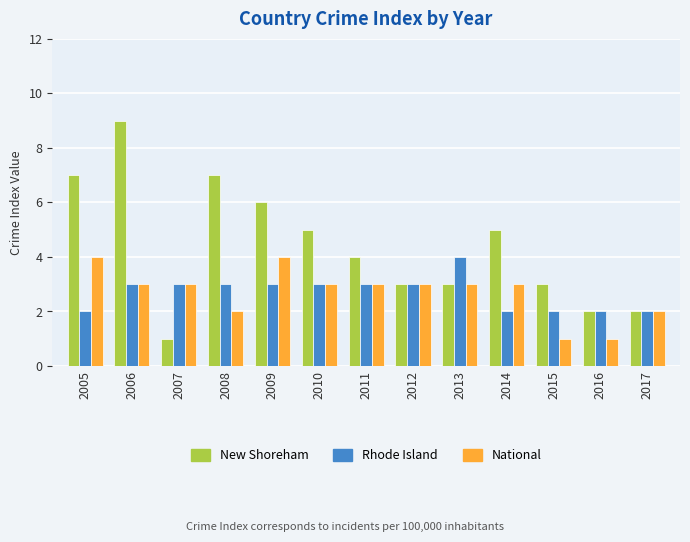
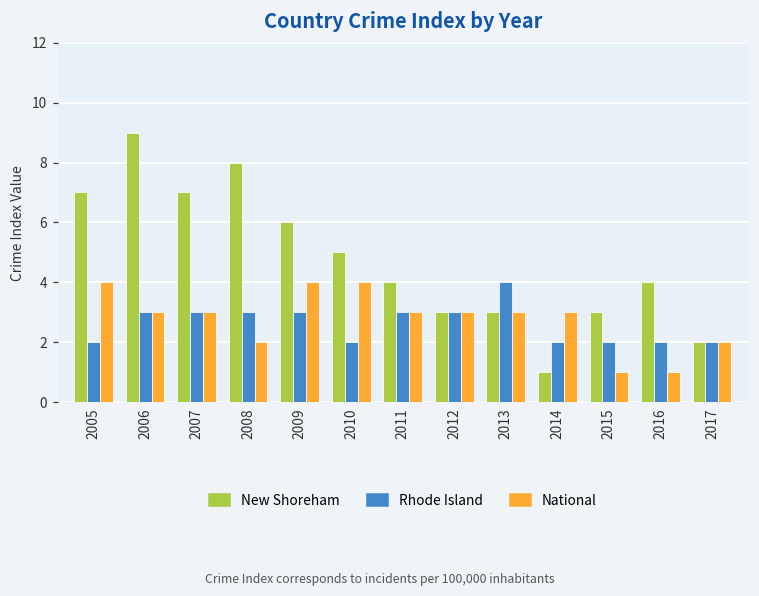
  {
    "New Shoreham": {
      "2005": 7,
      "2006": 9,
-     "2007": 1,
-     "2008": 7,
+     "2007": 7,
+     "2008": 8,
      "2009": 6,
      "2010": 5,
      "2011": 4,
      "2012": 3,
      "2013": 3,
-     "2014": 5,
+     "2014": 1,
      "2015": 3,
-     "2016": 2,
+     "2016": 4,
      "2017": 2
    },
    "Rhode Island": {
      "2005": 2,
      "2006": 3,
      "2007": 3,
      "2008": 3,
      "2009": 3,
-     "2010": 3,
+     "2010": 2,
      "2011": 3,
      "2012": 3,
      "2013": 4,
      "2014": 2,
      "2015": 2,
      "2016": 2,
      "2017": 2
    },
    "National": {
      "2005": 4,
      "2006": 3,
      "2007": 3,
      "2008": 2,
      "2009": 4,
-     "2010": 3,
+     "2010": 4,
      "2011": 3,
      "2012": 3,
      "2013": 3,
      "2014": 3,
      "2015": 1,
      "2016": 1,
      "2017": 2
    }
  }
